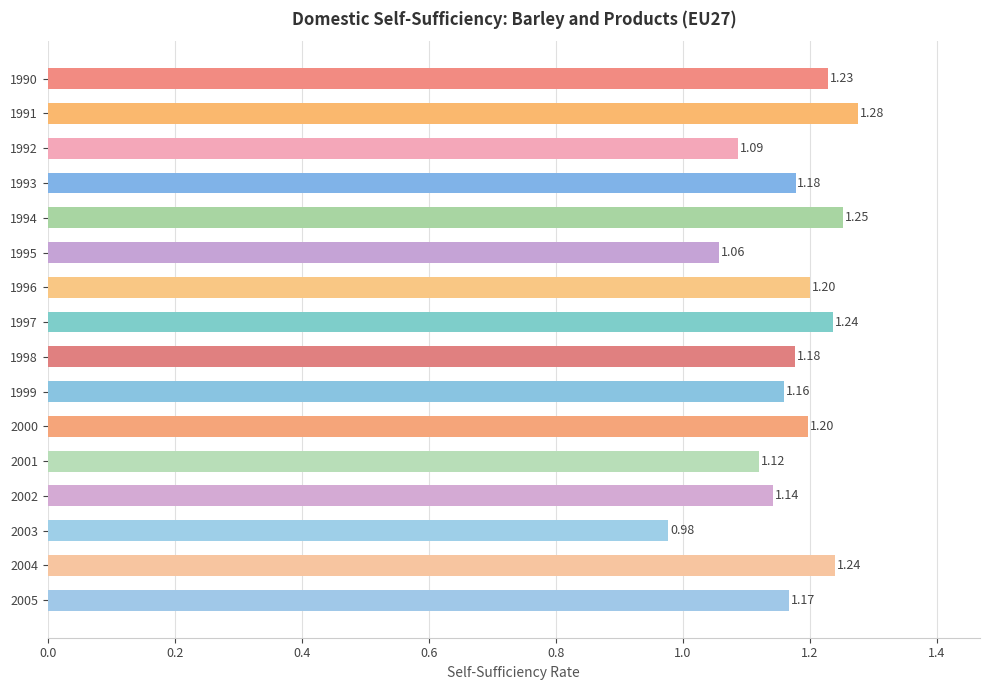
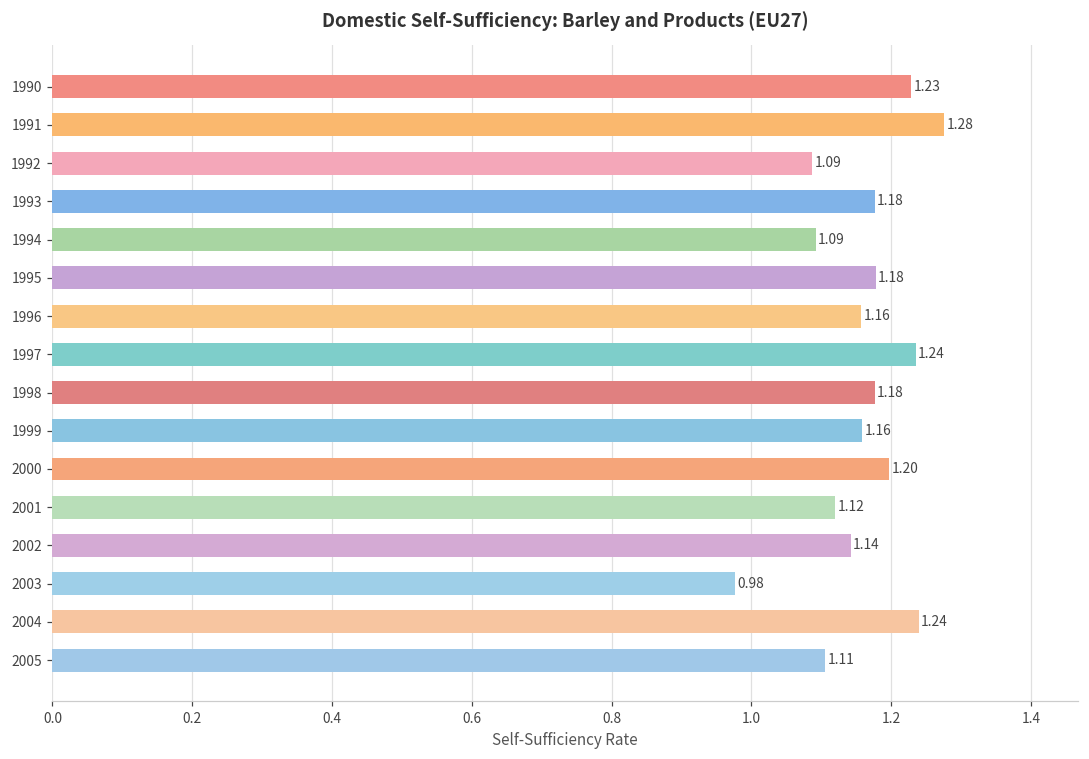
  {
    "1990": 1.23,
    "1991": 1.28,
    "1992": 1.09,
    "1993": 1.18,
-   "1994": 1.25,
-   "1995": 1.06,
-   "1996": 1.20,
+   "1994": 1.09,
+   "1995": 1.18,
+   "1996": 1.16,
    "1997": 1.24,
    "1998": 1.18,
    "1999": 1.16,
    "2000": 1.20,
    "2001": 1.12,
    "2002": 1.14,
    "2003": 0.98,
    "2004": 1.24,
-   "2005": 1.17
+   "2005": 1.11
  }
